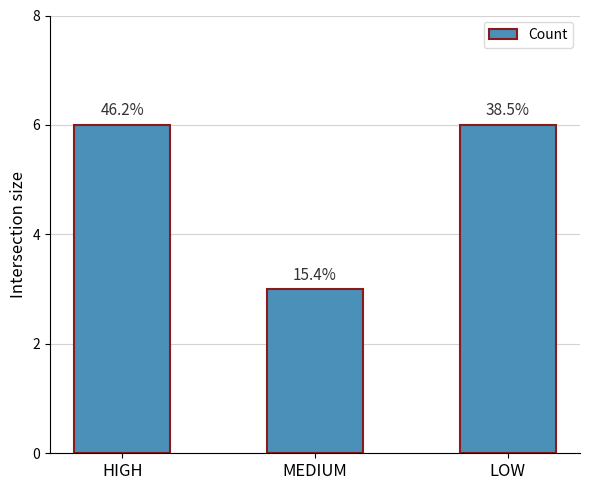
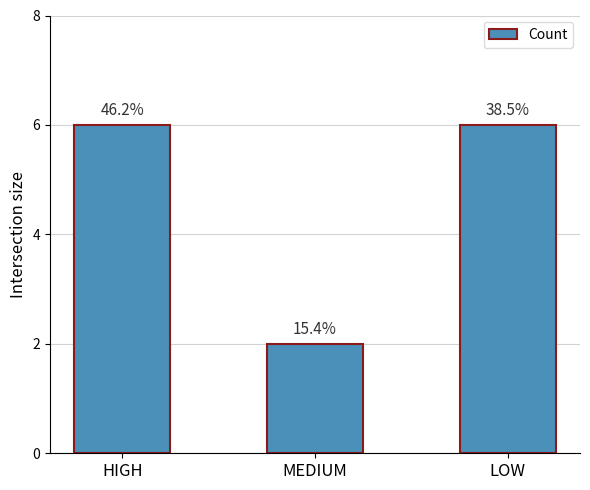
  {
-   "MEDIUM": 3
+   "MEDIUM": 2
  }
